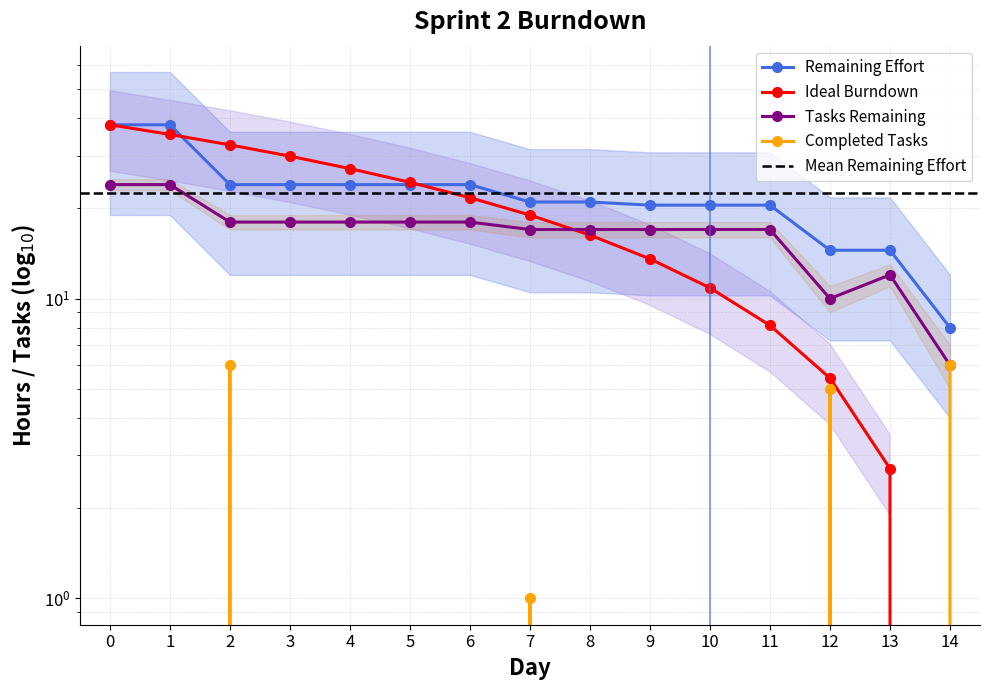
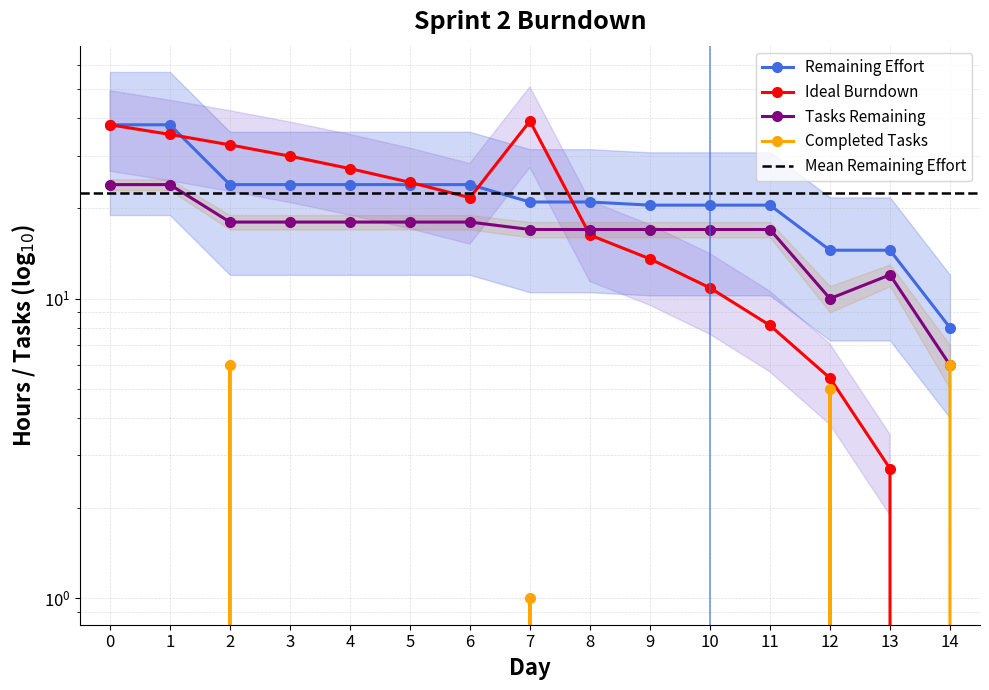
  {
    "Ideal Burndown": {
      "1": 35,
      "2": 33,
      "3": 30,
      "4": 27,
      "6": 22,
-     "7": 19,
+     "7": 39,
      "8": 16,
      "9": 14,
      "10": 11,
      "11": 8,
      "12": 5.4,
      "13": 2.7
    },
    "Tasks Remaining": {
      "0": 24,
      "1": 24,
      "2": 18,
      "3": 18,
      "4": 18,
      "5": 18,
      "6": 18,
      "7": 17,
      "8": 17,
      "9": 17,
      "10": 17,
      "11": 17,
      "12": 10,
      "13": 12
    },
    "Completed Tasks": {
      "2": 6,
      "7": 1,
      "12": 5
    }
  }
